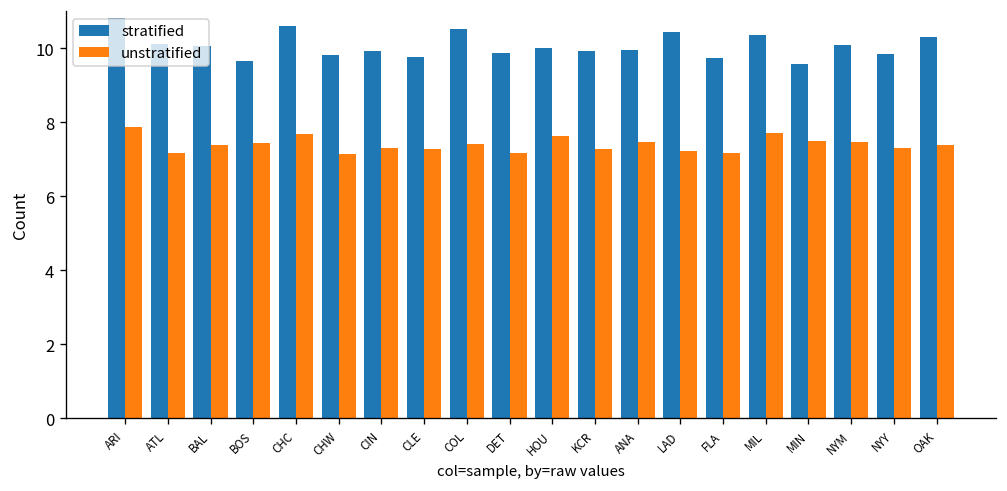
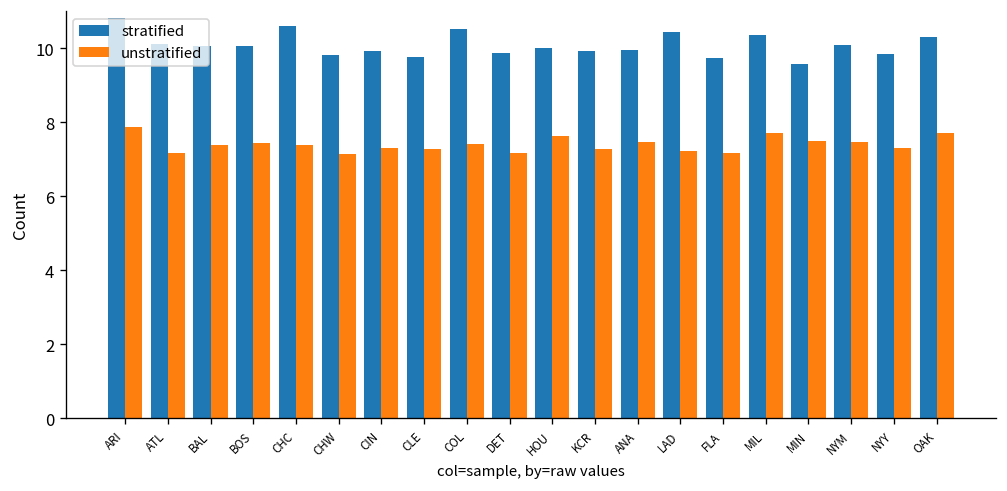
  {
    "stratified": {
-     "BOS": 9.7,
+     "BOS": 10.1,
      "CHC": 10.6,
      "CHW": 9.8,
      "CIN": 9.9,
      "CLE": 9.8,
      "COL": 10.5,
      "DET": 9.9,
      "HOU": 10.0,
      "KCR": 9.9,
      "ANA": 9.9,
      "LAD": 10.4,
      "FLA": 9.7,
      "MIL": 10.4,
      "MIN": 9.6,
      "NYM": 10.1,
      "NYY": 9.8,
      "OAK": 10.3
    },
    "unstratified": {
      "ARI": 7.9,
      "ATL": 7.2,
      "BAL": 7.4,
      "BOS": 7.4,
-     "CHC": 7.7,
+     "CHC": 7.4,
      "CHW": 7.1,
      "CIN": 7.3,
      "CLE": 7.3,
      "COL": 7.4,
      "DET": 7.2,
      "HOU": 7.6,
      "KCR": 7.3,
      "ANA": 7.5,
      "LAD": 7.2,
      "FLA": 7.2,
      "MIL": 7.7,
      "MIN": 7.5,
      "NYM": 7.5,
      "NYY": 7.3,
-     "OAK": 7.4
+     "OAK": 7.7
    }
  }
